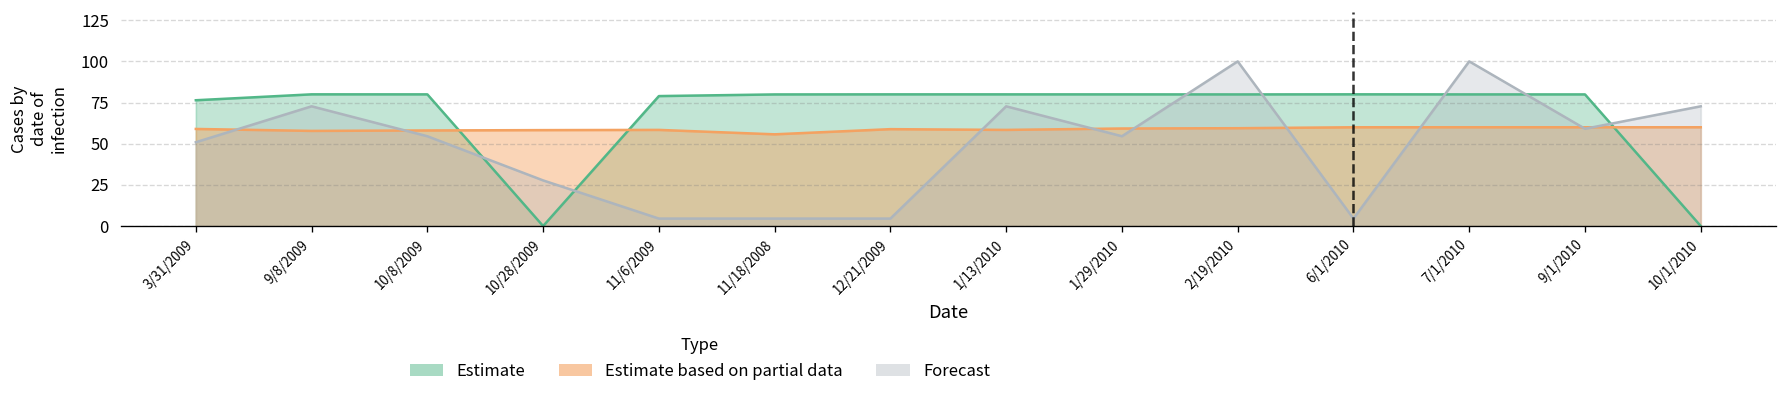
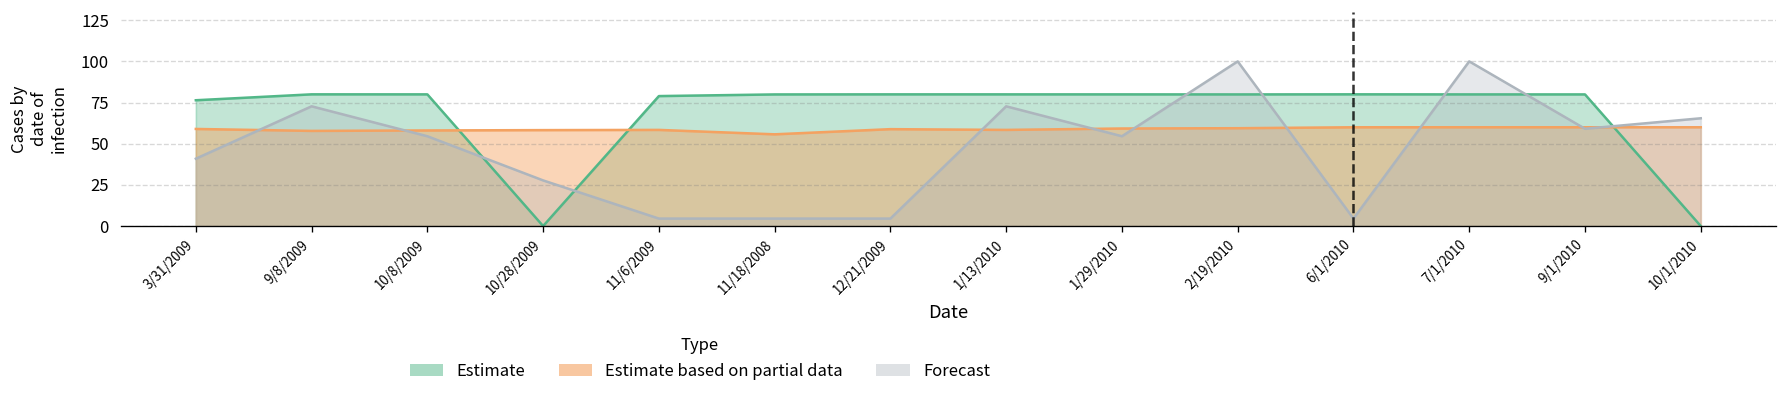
  {
    "Estimate": {
      "3/31/2009": 76,
      "9/8/2009": 80,
      "10/8/2009": 80,
      "10/28/2009": 0,
      "11/6/2009": 79,
      "11/18/2008": 80,
      "12/21/2009": 80,
      "1/13/2010": 80,
      "1/29/2010": 80,
      "2/19/2010": 80,
      "6/1/2010": 80,
      "7/1/2010": 80,
      "9/1/2010": 80,
      "10/1/2010": 0
    },
    "Estimate based on partial data": {
      "3/31/2009": 59,
      "9/8/2009": 58,
      "10/8/2009": 58,
      "10/28/2009": 58,
      "11/6/2009": 58,
      "11/18/2008": 56,
      "12/21/2009": 59,
      "1/13/2010": 58,
      "1/29/2010": 59,
      "2/19/2010": 59,
      "6/1/2010": 60,
      "7/1/2010": 60,
      "10/1/2010": 60
    },
    "Forecast": {
-     "3/31/2009": 51,
+     "3/31/2009": 41,
      "9/8/2009": 73,
      "10/8/2009": 55,
      "10/28/2009": 28,
      "11/6/2009": 5,
      "11/18/2008": 5,
      "12/21/2009": 5,
      "1/13/2010": 73,
      "1/29/2010": 55,
      "2/19/2010": 100,
      "6/1/2010": 5,
      "7/1/2010": 100,
-     "10/1/2010": 73
+     "10/1/2010": 65
    }
  }
